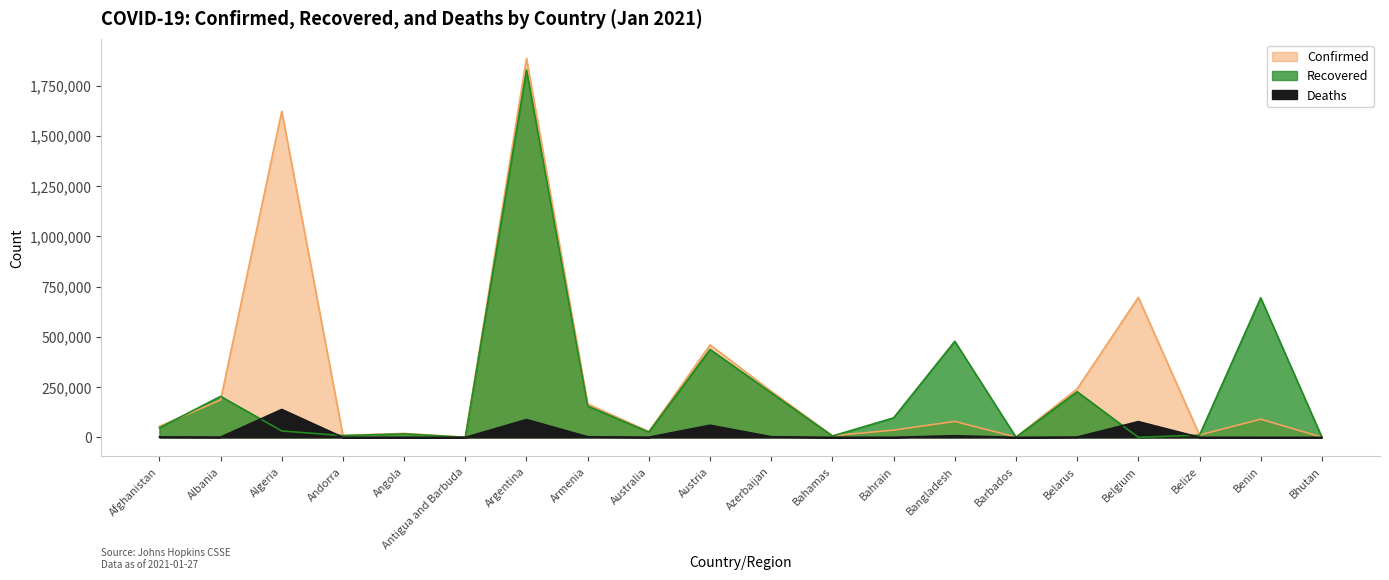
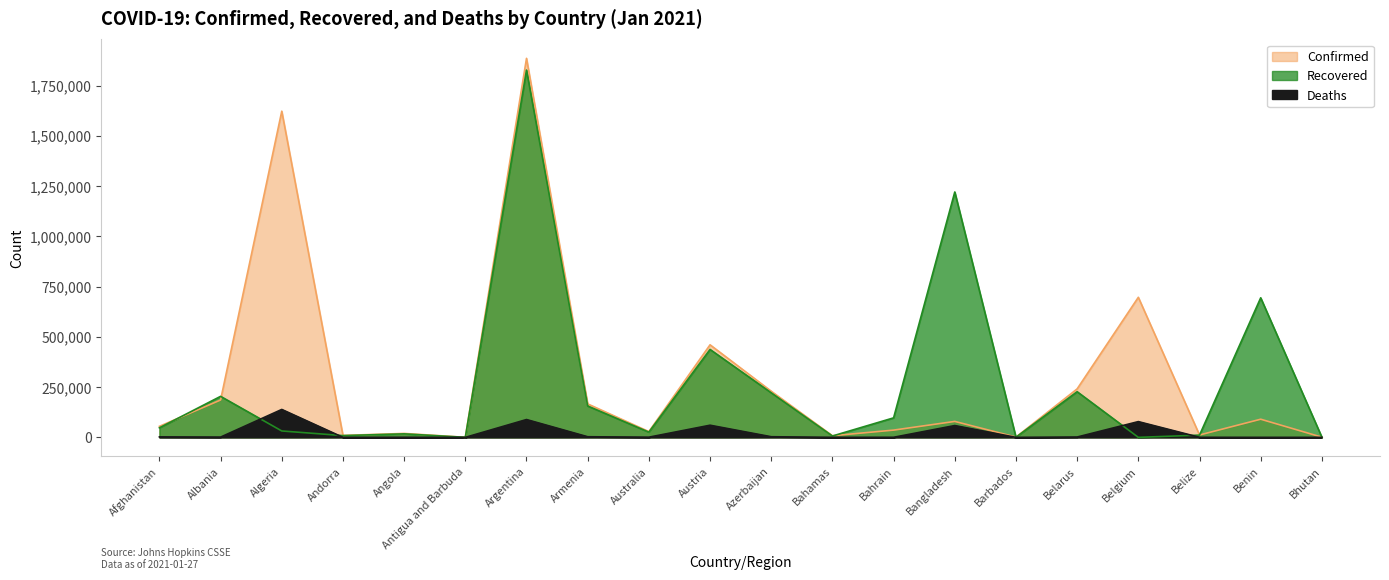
  {
    "Confirmed": {
      "Albania": "190,000",
      "Algeria": "1,620,000",
      "Argentina": "1,890,000",
      "Austria": "460,000",
      "Bahrain": "40,000",
      "Bangladesh": "80,000",
      "Belarus": "240,000",
      "Belgium": "700,000",
      "Benin": "90,000"
    },
    "Recovered": {
      "Albania": "200,000",
      "Algeria": "30,000",
      "Argentina": "1,830,000",
      "Austria": "440,000",
      "Bahrain": "100,000",
-     "Bangladesh": "480,000",
+     "Bangladesh": "1,220,000",
      "Belarus": "230,000",
      "Belgium": "0",
      "Benin": "690,000"
    },
    "Deaths": {
      "Afghanistan": "0",
      "Albania": "0",
      "Algeria": "140,000",
      "Angola": "0",
      "Argentina": "90,000",
      "Armenia": "0",
      "Australia": "0",
      "Austria": "60,000",
      "Azerbaijan": "0",
      "Bahrain": "0",
-     "Bangladesh": "10,000",
+     "Bangladesh": "60,000",
      "Belarus": "0",
      "Belgium": "80,000",
      "Benin": "0"
    }
  }
